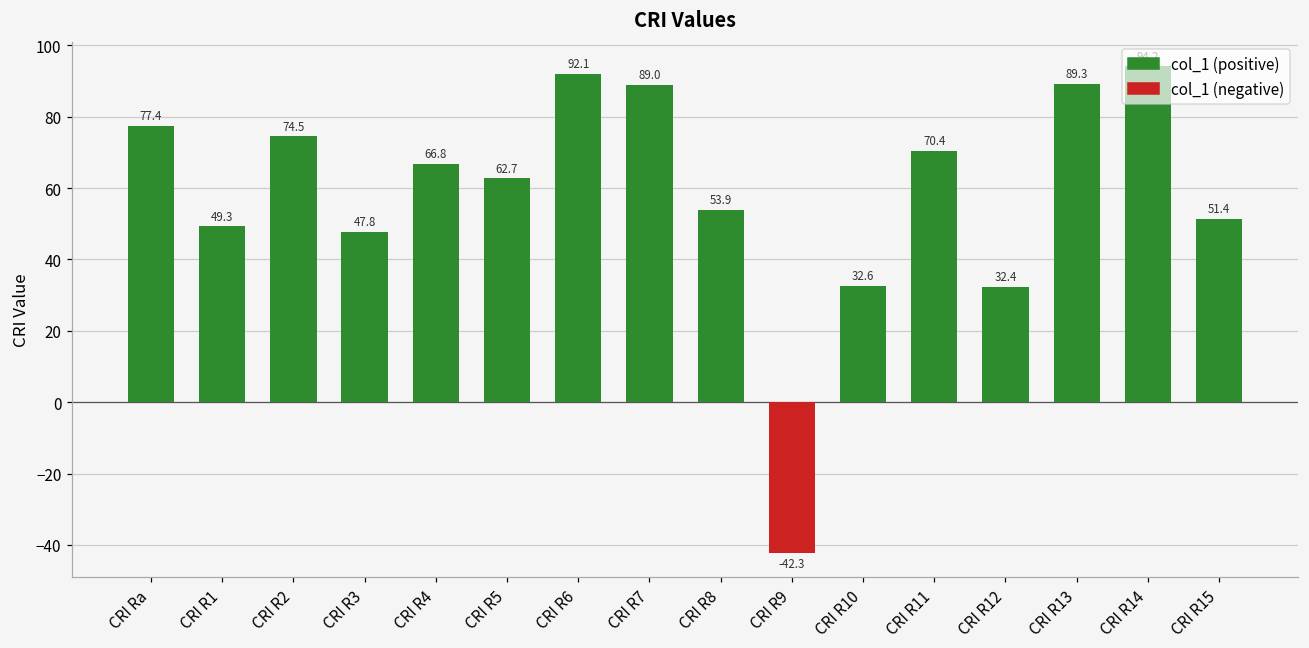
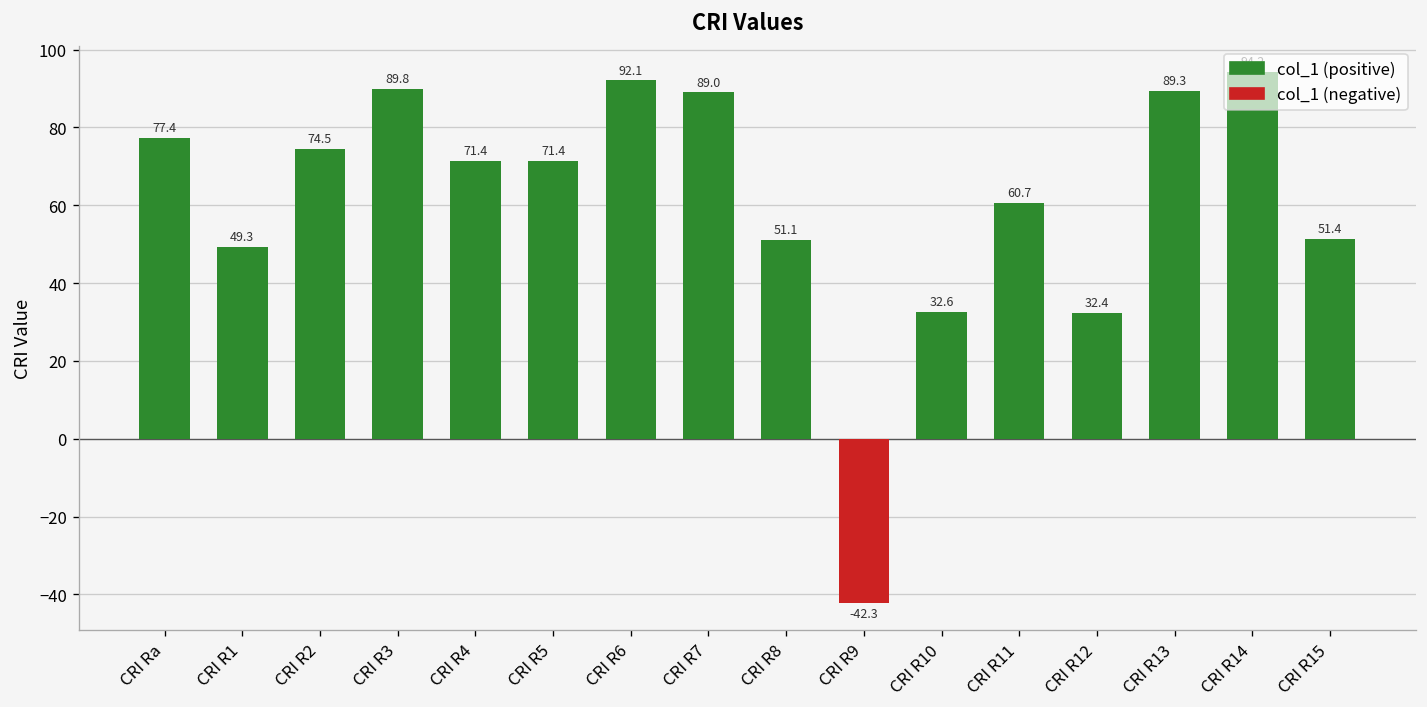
  {
    "CRI Ra": 77.4,
    "CRI R1": 49.3,
    "CRI R2": 74.5,
-   "CRI R3": 47.8,
-   "CRI R4": 66.8,
-   "CRI R5": 62.7,
+   "CRI R3": 89.8,
+   "CRI R4": 71.4,
+   "CRI R5": 71.4,
    "CRI R6": 92.1,
    "CRI R7": 89.0,
-   "CRI R8": 53.9,
+   "CRI R8": 51.1,
    "CRI R9": -42.3,
    "CRI R10": 32.6,
-   "CRI R11": 70.4,
+   "CRI R11": 60.7,
    "CRI R12": 32.4,
    "CRI R13": 89.3,
    "CRI R15": 51.4
  }
